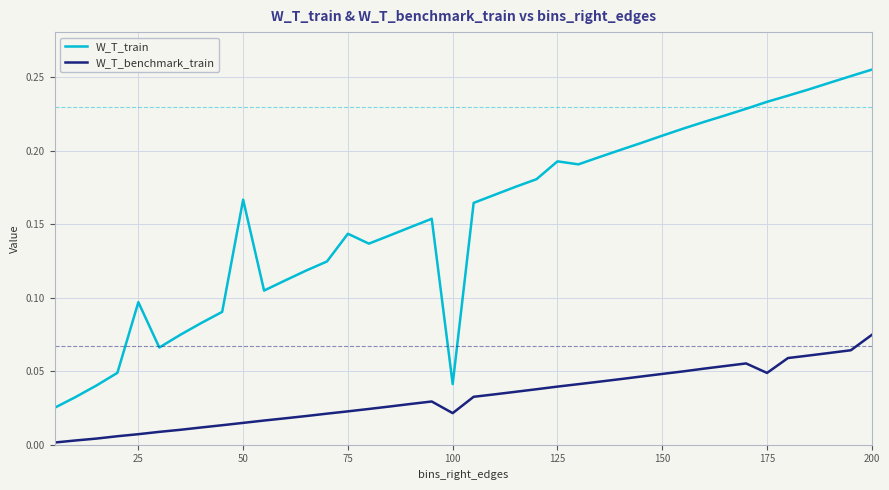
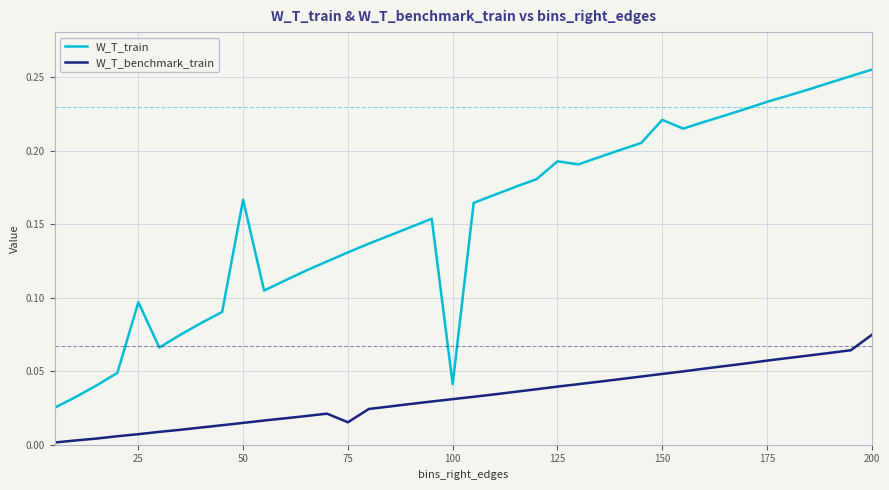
  {
    "W_T_train": {
      "25": 0.097,
      "50": 0.167,
-     "75": 0.144,
+     "75": 0.131,
      "100": 0.041,
      "125": 0.193,
-     "150": 0.210,
+     "150": 0.221,
      "175": 0.233,
      "200": 0.255
    },
    "W_T_benchmark_train": {
      "25": 0.007,
      "50": 0.015,
-     "75": 0.023,
-     "100": 0.021,
+     "75": 0.015,
+     "100": 0.031,
      "125": 0.040,
      "150": 0.048,
-     "175": 0.049,
+     "175": 0.057,
      "200": 0.075
    }
  }
